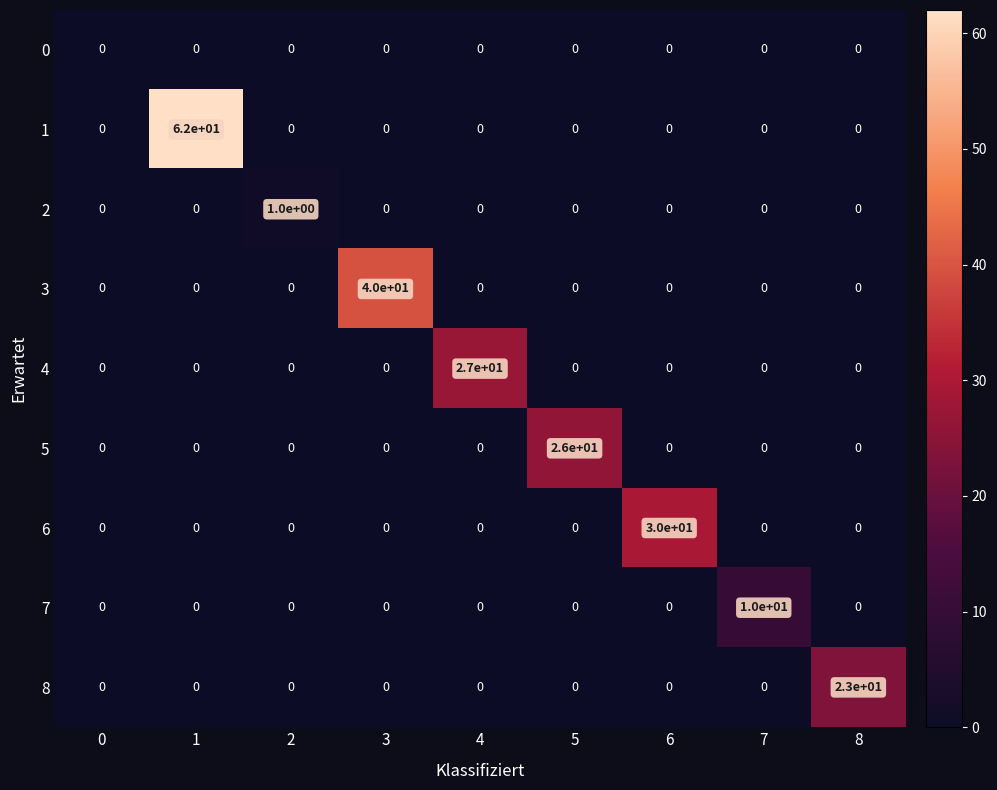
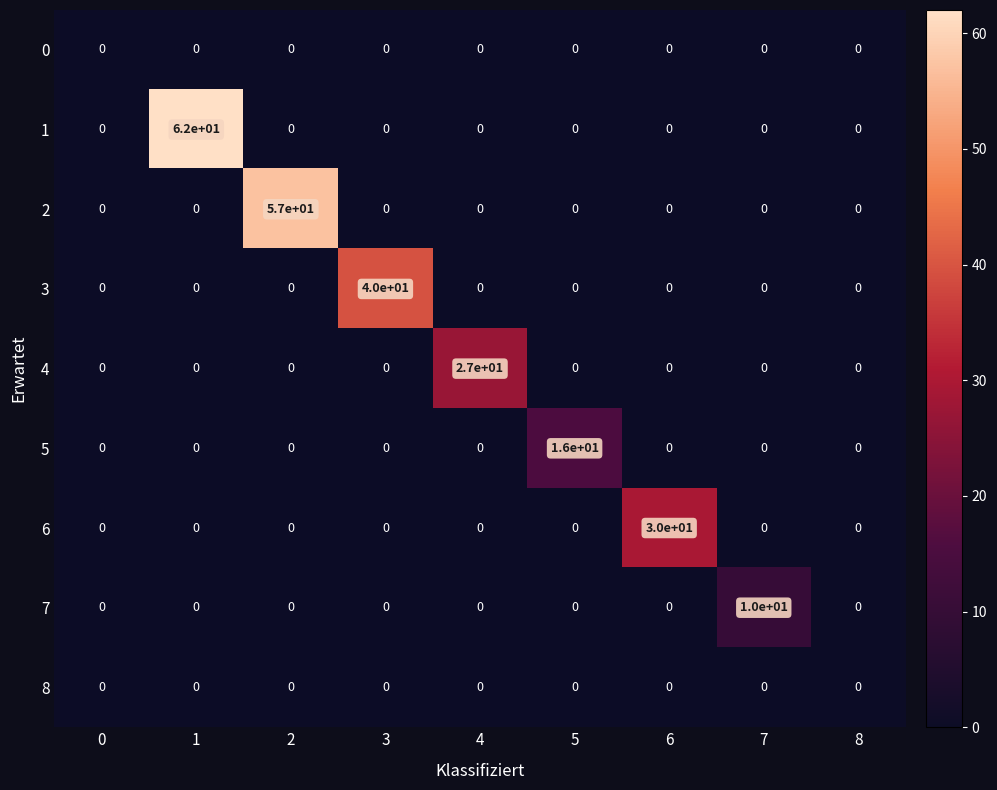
  {
    "0": {
      "0": "0",
      "1": "0",
      "2": "0",
      "3": "0",
      "4": "0",
      "5": "0",
      "6": "0",
      "7": "0",
      "8": "0"
    },
    "1": {
      "0": "0",
      "2": "0",
      "3": "0",
      "4": "0",
      "5": "0",
      "6": "0",
      "7": "0",
      "8": "0"
    },
    "2": {
      "0": "0",
      "1": "0",
-     "2": "1.0e+00",
+     "2": "5.7e+01",
      "3": "0",
      "4": "0",
      "5": "0",
      "6": "0",
      "7": "0",
      "8": "0"
    },
    "3": {
      "0": "0",
      "1": "0",
      "2": "0",
      "4": "0",
      "5": "0",
      "6": "0",
      "7": "0",
      "8": "0"
    },
    "4": {
      "0": "0",
      "1": "0",
      "2": "0",
      "3": "0",
      "5": "0",
      "6": "0",
      "7": "0",
      "8": "0"
    },
    "5": {
      "0": "0",
      "1": "0",
      "2": "0",
      "3": "0",
      "4": "0",
-     "5": "2.6e+01",
+     "5": "1.6e+01",
      "6": "0",
      "7": "0",
      "8": "0"
    },
    "6": {
      "0": "0",
      "1": "0",
      "2": "0",
      "3": "0",
      "4": "0",
      "5": "0",
      "7": "0",
      "8": "0"
    },
    "7": {
      "0": "0",
      "1": "0",
      "2": "0",
      "3": "0",
      "4": "0",
      "5": "0",
      "6": "0",
      "8": "0"
    },
    "8": {
      "0": "0",
      "1": "0",
      "2": "0",
      "3": "0",
      "4": "0",
      "5": "0",
      "6": "0",
      "7": "0",
-     "8": "2.3e+01"
+     "8": "0"
    }
  }
